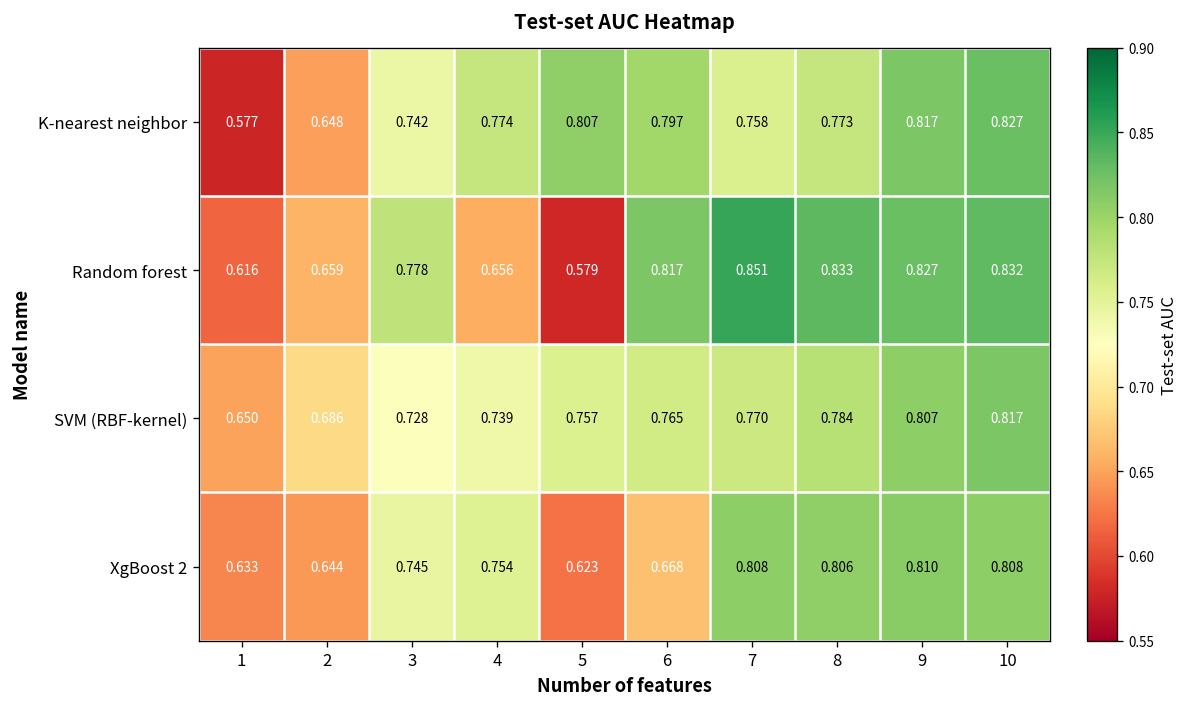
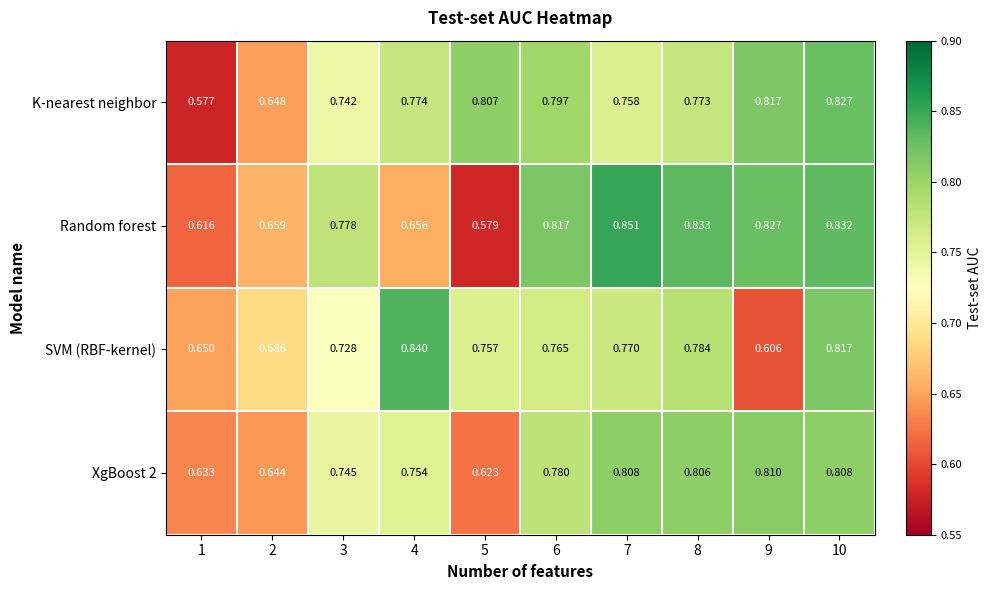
  {
    "K-nearest neighbor": {
      "1": 0.577,
      "2": 0.648,
      "3": 0.742,
      "4": 0.774,
      "5": 0.807,
      "6": 0.797,
      "7": 0.758,
      "8": 0.773,
      "9": 0.817,
      "10": 0.827
    },
    "Random forest": {
      "1": 0.616,
      "2": 0.659,
      "3": 0.778,
      "4": 0.656,
      "5": 0.579,
      "6": 0.817,
      "7": 0.851,
      "8": 0.833,
      "9": 0.827,
      "10": 0.832
    },
    "SVM (RBF-kernel)": {
      "1": 0.650,
      "2": 0.686,
      "3": 0.728,
-     "4": 0.739,
+     "4": 0.840,
      "5": 0.757,
      "6": 0.765,
      "7": 0.770,
      "8": 0.784,
-     "9": 0.807,
+     "9": 0.606,
      "10": 0.817
    },
    "XgBoost 2": {
      "1": 0.633,
      "2": 0.644,
      "3": 0.745,
      "4": 0.754,
      "5": 0.623,
-     "6": 0.668,
+     "6": 0.780,
      "7": 0.808,
      "8": 0.806,
      "9": 0.810,
      "10": 0.808
    }
  }
